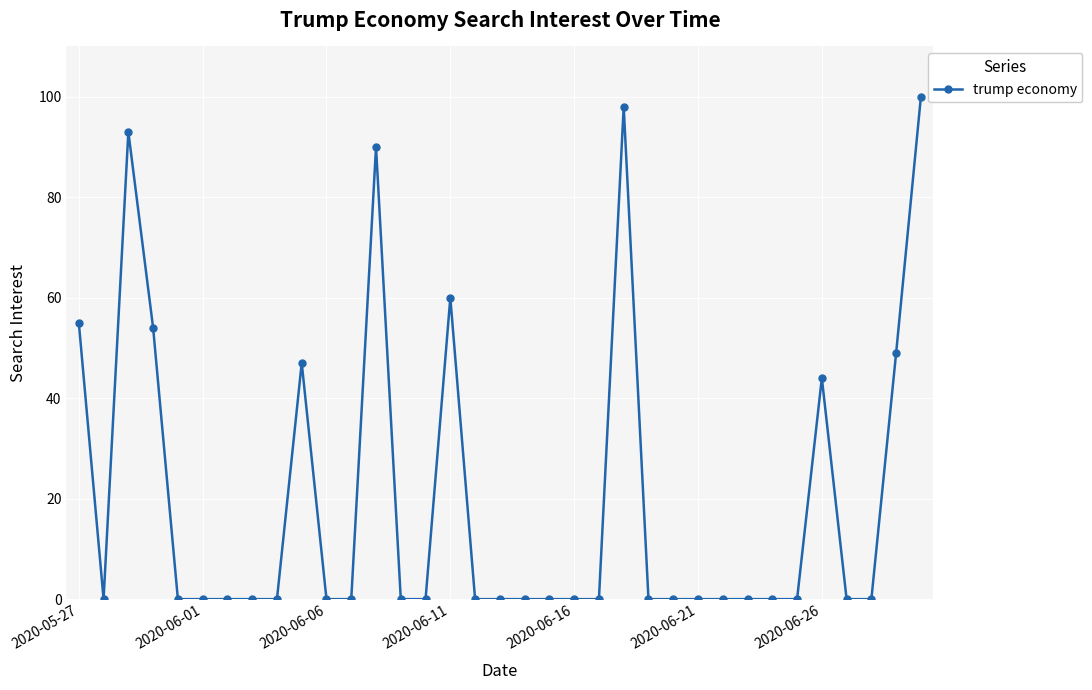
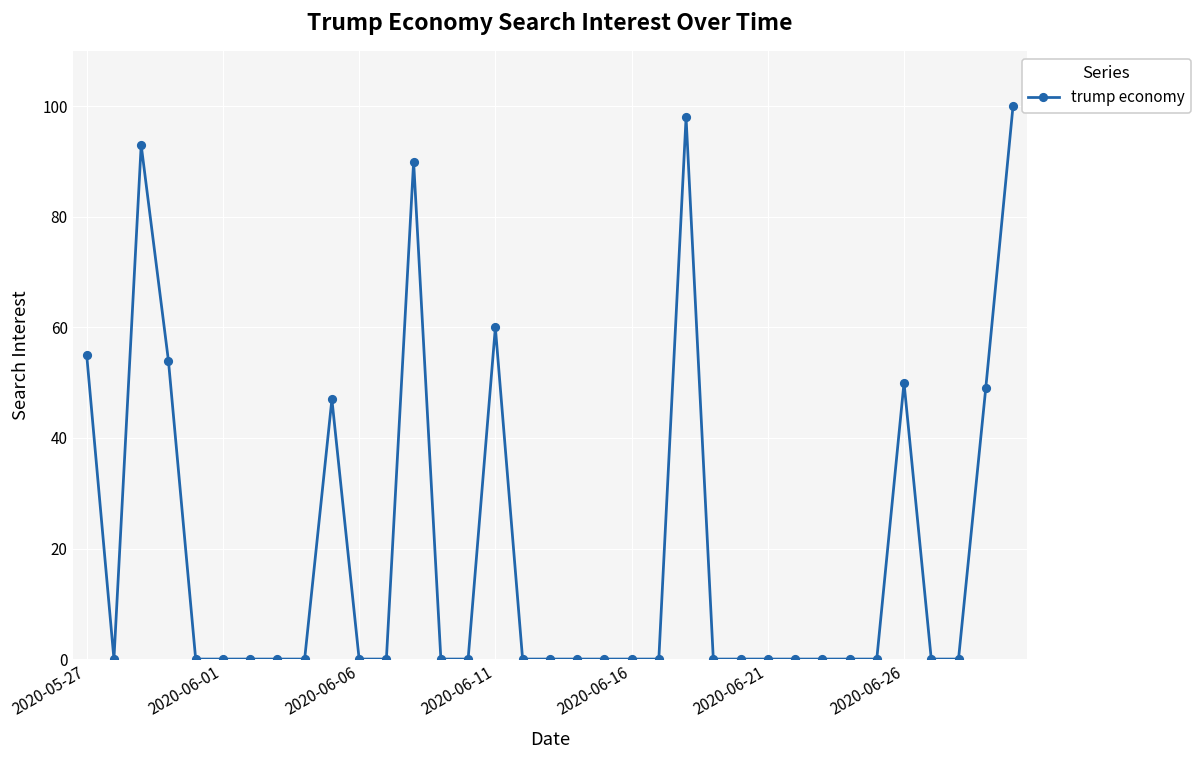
  {
    "2020-05-27": 55,
    "2020-06-01": 0,
    "2020-06-06": 0,
    "2020-06-11": 60,
    "2020-06-16": 0,
    "2020-06-21": 0,
-   "2020-06-26": 44
+   "2020-06-26": 50
  }
